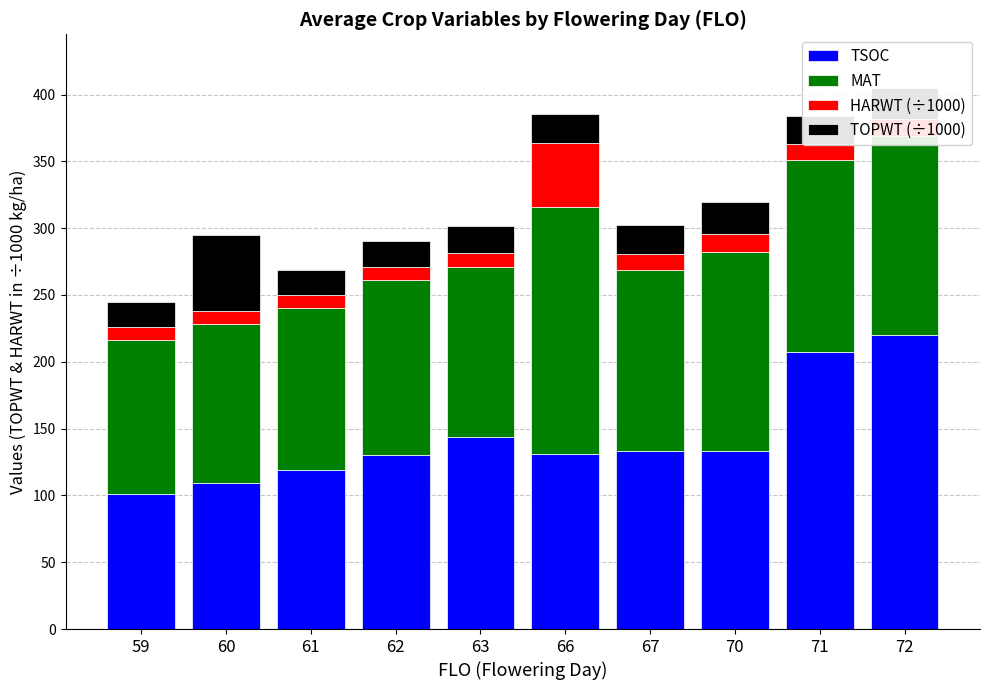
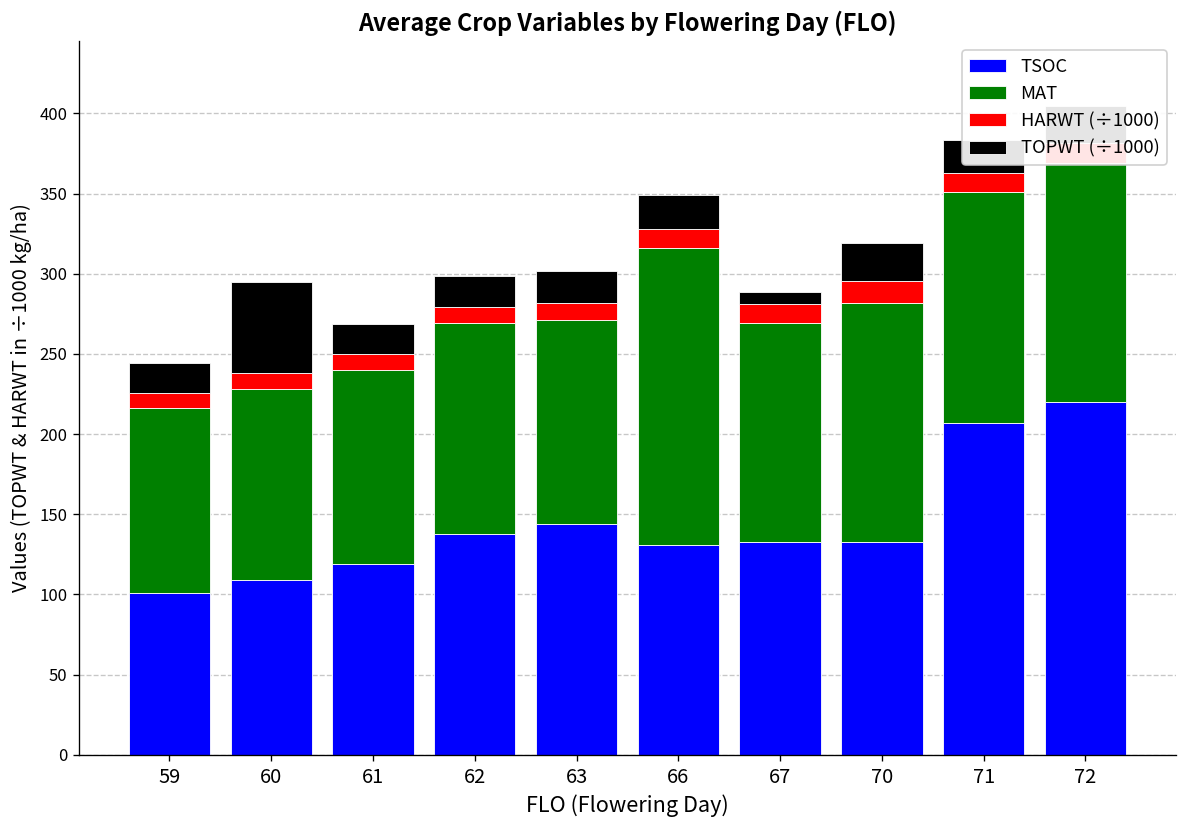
  {
    "TSOC": {
      "59": 101,
      "60": 109,
      "61": 119,
-     "62": 130,
+     "62": 138,
      "63": 144,
      "66": 131,
      "67": 133,
      "70": 133,
      "71": 207,
      "72": 220
    },
    "MAT": {
      "59": 115,
      "60": 119,
      "61": 121,
      "62": 131,
      "63": 127,
      "66": 185,
      "67": 136,
      "70": 149,
      "71": 144
    },
    "HARWT (÷1000)": {
      "59": 10,
      "60": 10,
      "61": 10,
      "62": 10,
      "63": 11,
-     "66": 48,
+     "66": 12,
      "67": 12,
      "70": 14
    },
    "TOPWT (÷1000)": {
      "59": 19,
      "60": 56,
      "61": 19,
      "62": 19,
      "63": 20,
      "66": 21,
-     "67": 22,
+     "67": 8,
      "70": 24
    }
  }
